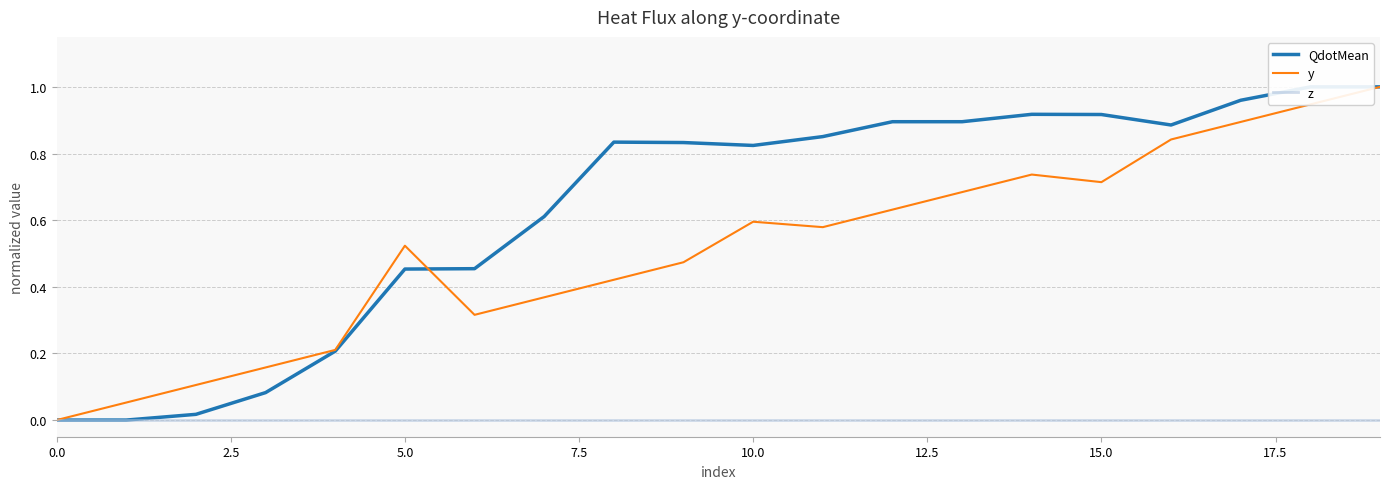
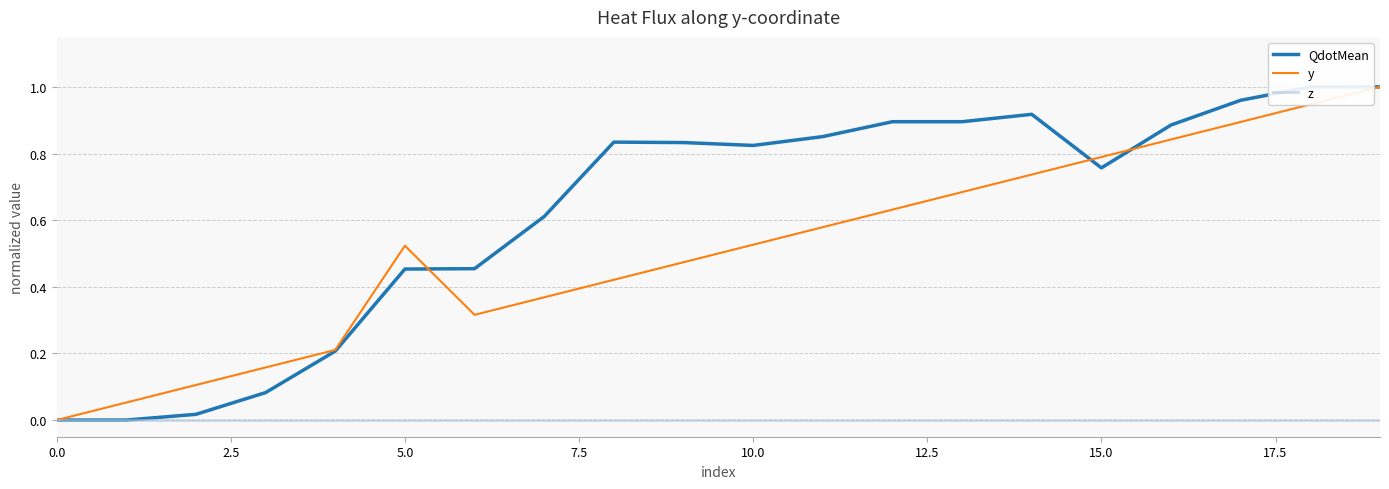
  {
    "QdotMean": {
      "5.0": 0.45,
      "10.0": 0.82,
-     "15.0": 0.92
+     "15.0": 0.76
    },
    "y": {
      "5.0": 0.52,
-     "10.0": 0.60,
-     "15.0": 0.71
+     "10.0": 0.53,
+     "15.0": 0.79
    },
    "z": {
      "5.0": 0.00,
      "10.0": 0.00,
      "15.0": 0.00
    }
  }
